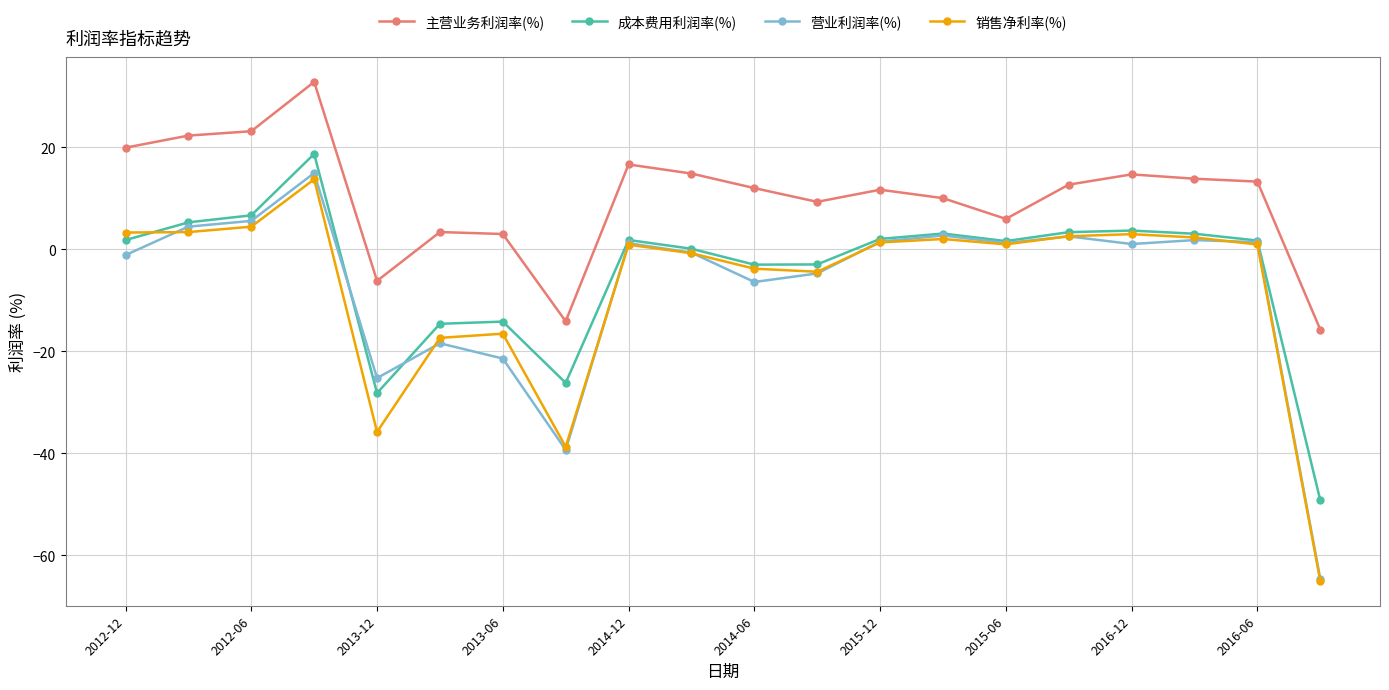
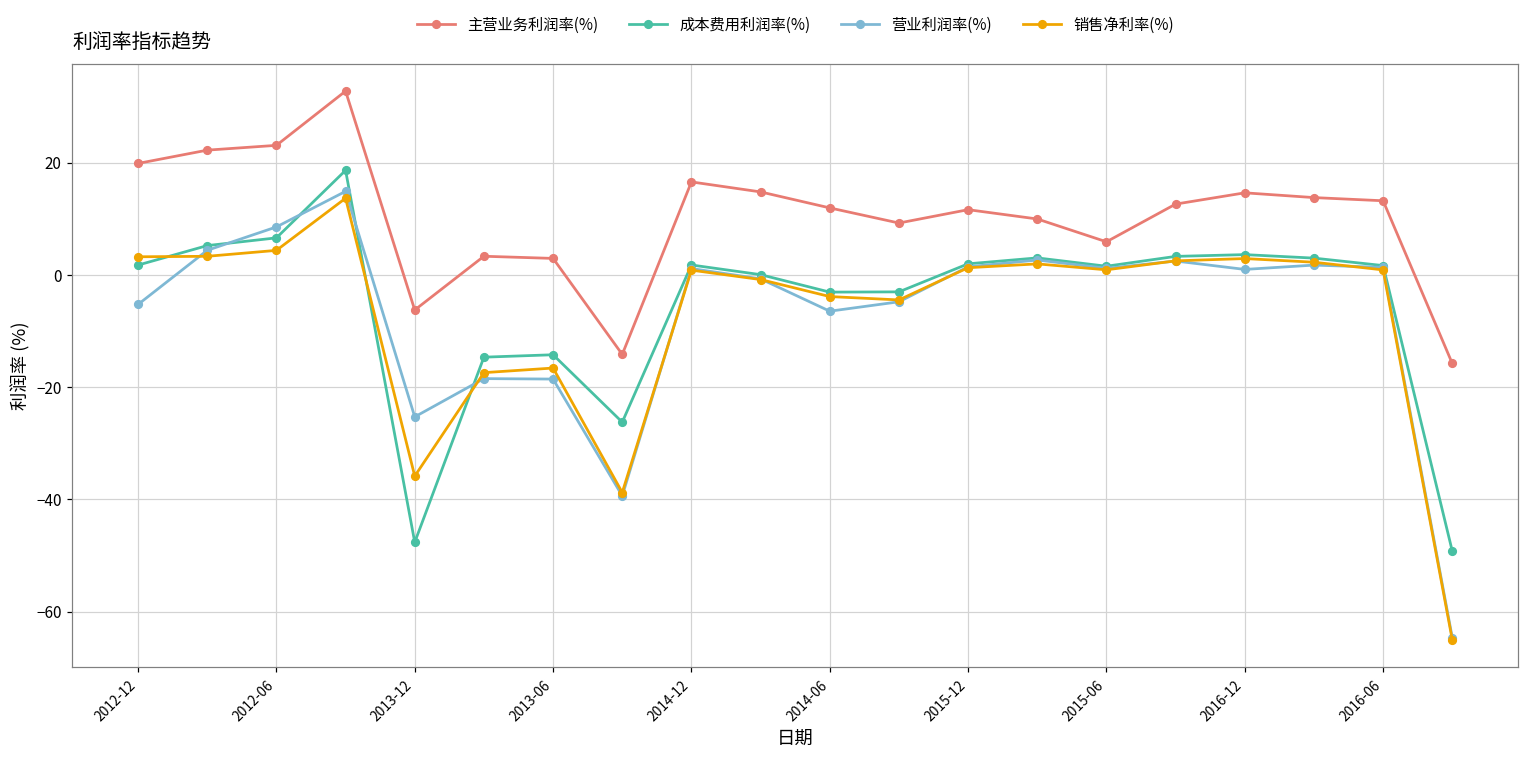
  {
    "主营业务利润率(%)": {
      "2012-12": 20,
      "2012-06": 23,
      "2013-12": -6,
      "2013-06": 3,
      "2014-12": 17,
      "2014-06": 12,
      "2015-12": 12,
      "2015-06": 6,
      "2016-12": 15,
      "2016-06": 13
    },
    "成本费用利润率(%)": {
      "2012-12": 2,
      "2012-06": 7,
-     "2013-12": -28,
+     "2013-12": -48,
      "2013-06": -14,
      "2014-12": 2,
      "2014-06": -3,
      "2015-12": 2,
      "2016-12": 4
    },
    "营业利润率(%)": {
-     "2012-12": -1,
-     "2012-06": 6,
+     "2012-12": -5,
+     "2012-06": 9,
      "2013-12": -25,
-     "2013-06": -21,
+     "2013-06": -19,
      "2014-06": -6,
      "2016-12": 1
    },
    "销售净利率(%)": {
      "2012-12": 3,
      "2012-06": 4,
      "2013-12": -36,
      "2013-06": -17,
      "2014-06": -4,
      "2016-12": 3
    }
  }
